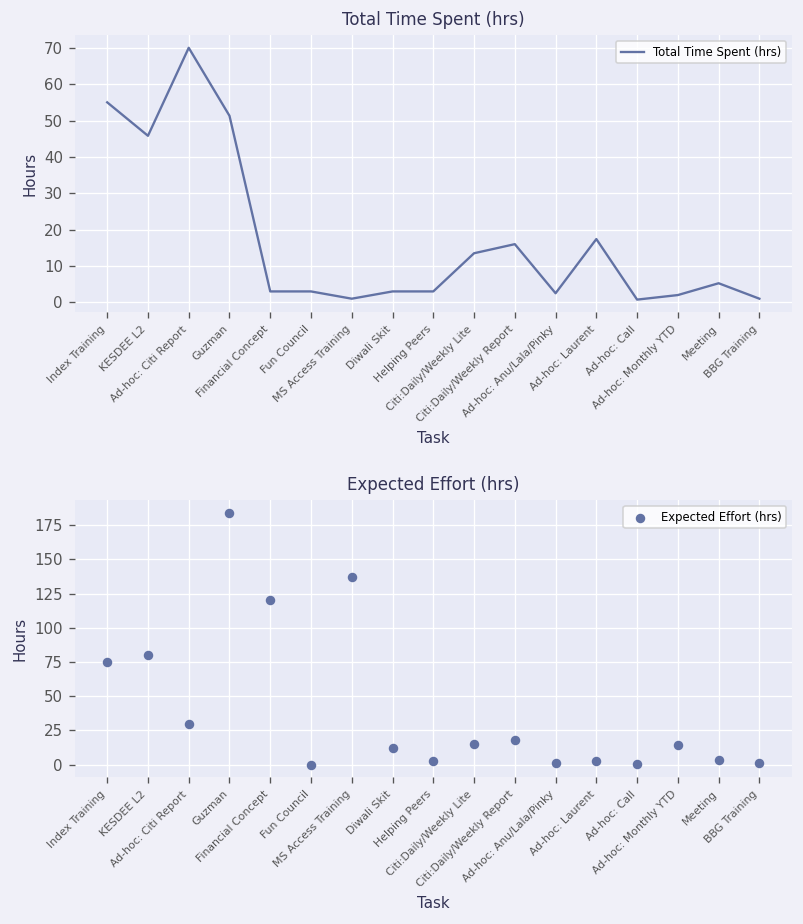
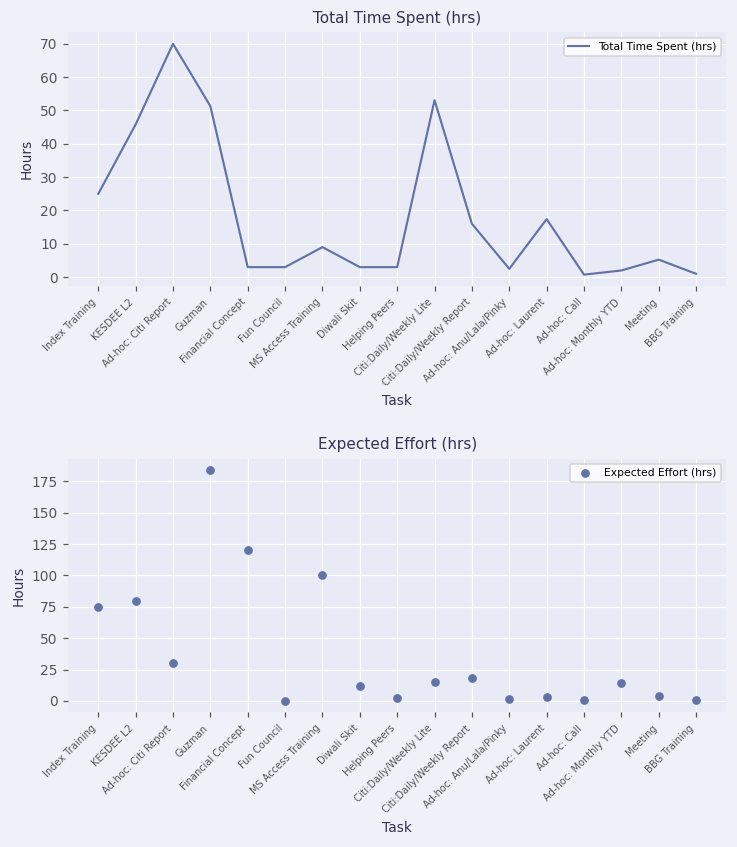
  {
    "Total Time Spent (hrs)": {
-     "Index Training": 55,
+     "Index Training": 25,
      "KESDEE L2": 46,
      "Ad-hoc: Citi Report": 70,
      "Guzman": 51,
      "Financial Concept": 3,
      "Fun Council": 3,
-     "MS Access Training": 1,
+     "MS Access Training": 9,
      "Diwali Skit": 3,
      "Helping Peers": 3,
-     "Citi:Daily/Weekly Lite": 14,
+     "Citi:Daily/Weekly Lite": 53,
      "Citi:Daily/Weekly Report": 16,
      "Ad-hoc: Anu/Lala/Pinky": 3,
      "Ad-hoc: Laurent": 17,
      "Ad-hoc: Call": 1,
      "Ad-hoc: Monthly YTD": 2,
      "Meeting": 5,
      "BBG Training": 1
    },
    "Expected Effort (hrs)": {
-     "MS Access Training": 137
+     "MS Access Training": 100
    }
  }
